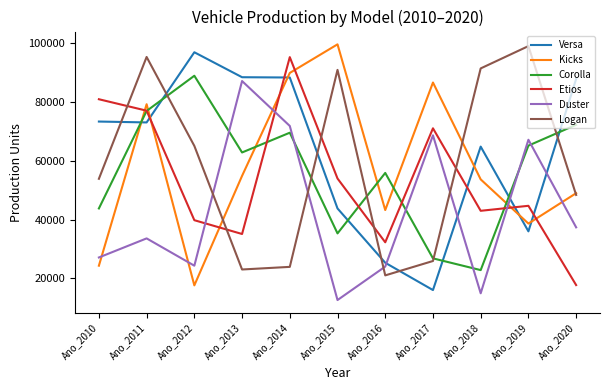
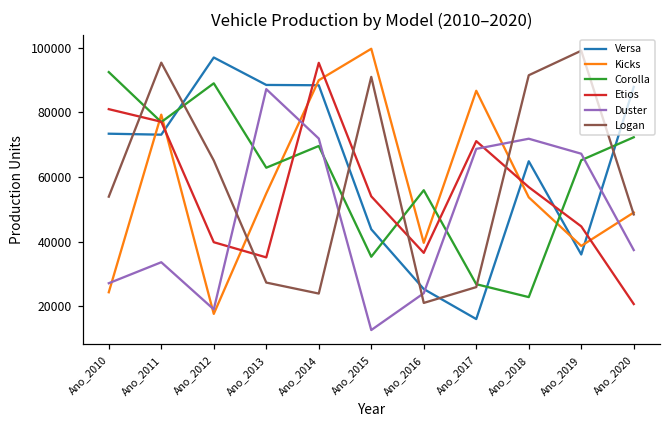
  {
    "Versa": {
      "Ano_2010": 73000,
      "Ano_2011": 73000,
      "Ano_2012": 97000,
      "Ano_2013": 89000,
      "Ano_2014": 88000,
      "Ano_2015": 44000,
      "Ano_2016": 25000,
      "Ano_2017": 16000,
      "Ano_2018": 65000,
      "Ano_2019": 36000
    },
    "Kicks": {
      "Ano_2010": 24000,
      "Ano_2011": 79000,
      "Ano_2012": 18000,
      "Ano_2013": 55000,
      "Ano_2014": 90000,
      "Ano_2015": 100000,
-     "Ano_2016": 43000,
+     "Ano_2016": 40000,
      "Ano_2017": 87000,
      "Ano_2018": 54000,
      "Ano_2019": 39000
    },
    "Corolla": {
-     "Ano_2010": 44000,
+     "Ano_2010": 92000,
      "Ano_2012": 89000,
      "Ano_2013": 63000,
      "Ano_2014": 70000,
      "Ano_2015": 35000,
      "Ano_2016": 56000,
      "Ano_2017": 27000,
      "Ano_2018": 23000,
      "Ano_2019": 65000
    },
    "Etios": {
      "Ano_2010": 81000,
      "Ano_2012": 40000,
      "Ano_2013": 35000,
      "Ano_2014": 95000,
      "Ano_2015": 54000,
-     "Ano_2016": 32000,
+     "Ano_2016": 37000,
      "Ano_2017": 71000,
-     "Ano_2018": 43000,
+     "Ano_2018": 57000,
      "Ano_2019": 45000,
-     "Ano_2020": 18000
+     "Ano_2020": 21000
    },
    "Duster": {
      "Ano_2010": 27000,
      "Ano_2011": 34000,
-     "Ano_2012": 24000,
+     "Ano_2012": 19000,
      "Ano_2013": 87000,
      "Ano_2014": 72000,
      "Ano_2015": 13000,
      "Ano_2016": 24000,
      "Ano_2017": 69000,
-     "Ano_2018": 15000,
+     "Ano_2018": 72000,
      "Ano_2019": 67000,
      "Ano_2020": 37000
    },
    "Logan": {
      "Ano_2010": 54000,
      "Ano_2011": 95000,
      "Ano_2012": 65000,
-     "Ano_2013": 23000,
+     "Ano_2013": 27000,
      "Ano_2014": 24000,
      "Ano_2015": 91000,
      "Ano_2016": 21000,
      "Ano_2017": 26000,
      "Ano_2018": 92000
    }
  }
